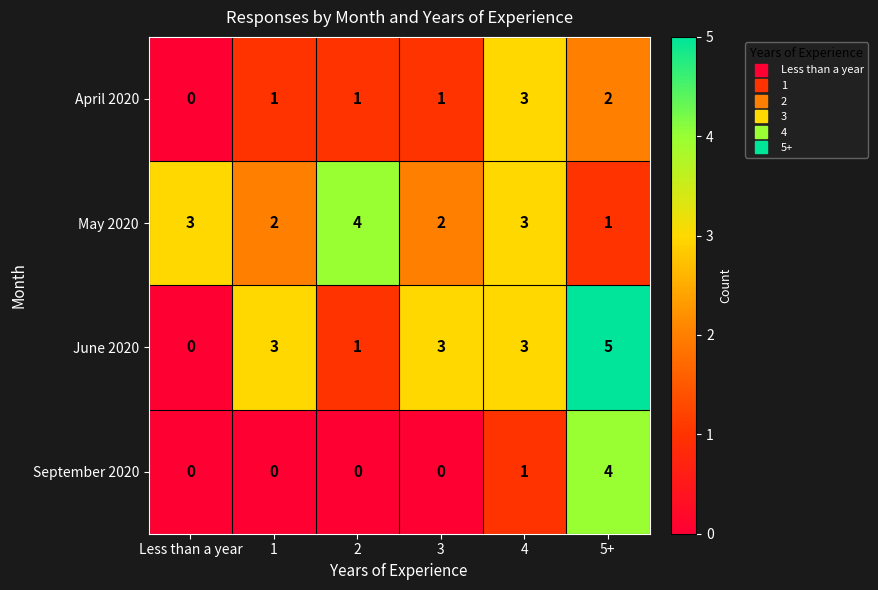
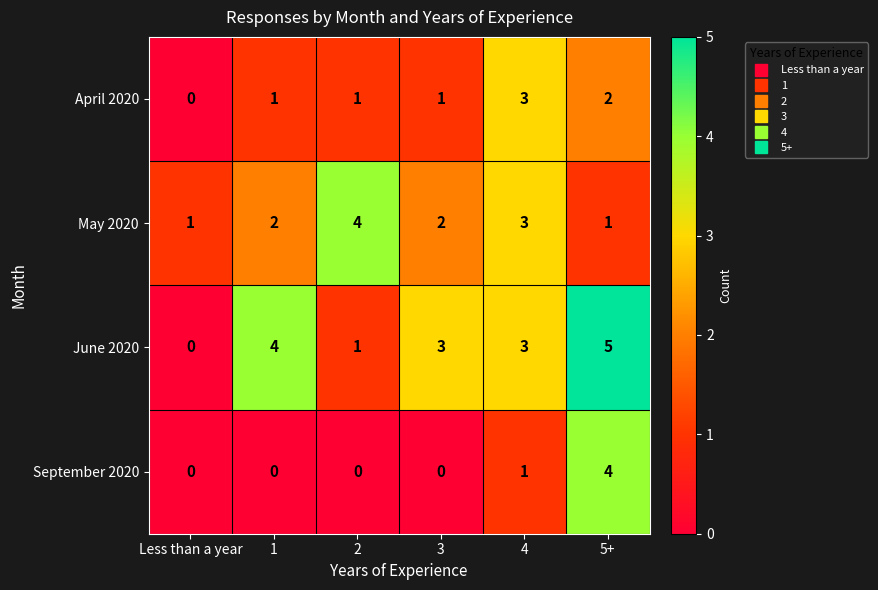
  {
    "April 2020": {
      "Less than a year": 0,
      "1": 1,
      "2": 1,
      "3": 1,
      "4": 3,
      "5+": 2
    },
    "May 2020": {
-     "Less than a year": 3,
+     "Less than a year": 1,
      "1": 2,
      "2": 4,
      "3": 2,
      "4": 3,
      "5+": 1
    },
    "June 2020": {
      "Less than a year": 0,
-     "1": 3,
+     "1": 4,
      "2": 1,
      "3": 3,
      "4": 3,
      "5+": 5
    },
    "September 2020": {
      "Less than a year": 0,
      "1": 0,
      "2": 0,
      "3": 0,
      "4": 1,
      "5+": 4
    }
  }
